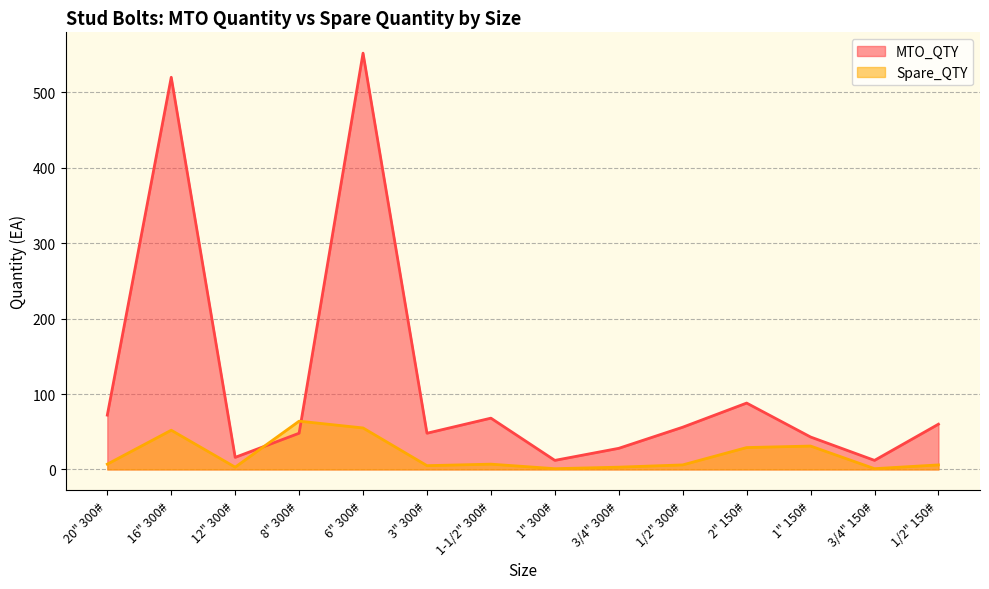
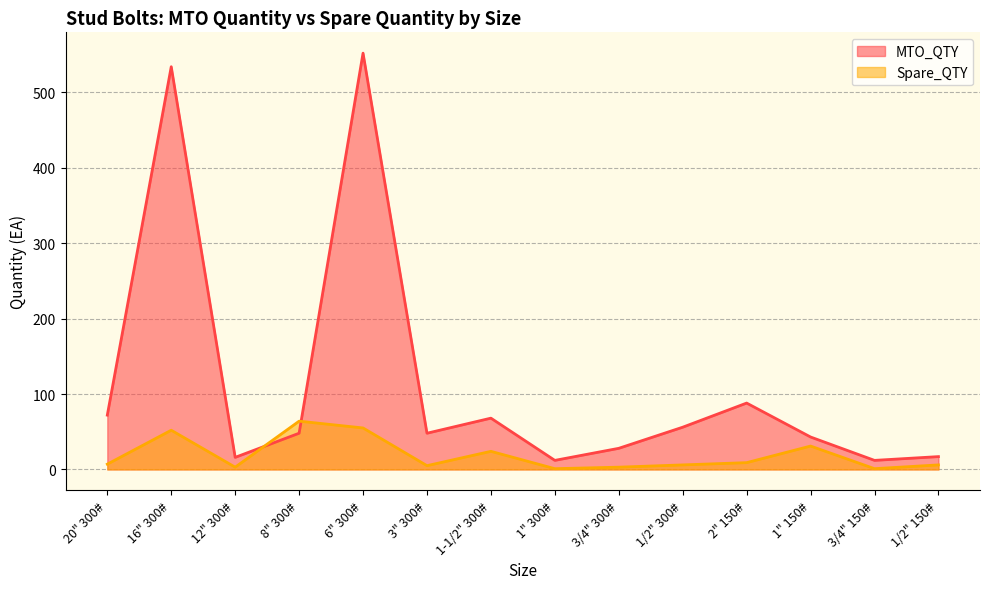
  {
    "MTO_QTY": {
      "20\" 300#": 70,
-     "16\" 300#": 520,
+     "16\" 300#": 530,
      "12\" 300#": 20,
      "8\" 300#": 50,
      "6\" 300#": 550,
      "3\" 300#": 50,
      "1-1/2\" 300#": 70,
      "1\" 300#": 10,
      "3/4\" 300#": 30,
      "1/2\" 300#": 60,
      "2\" 150#": 90,
      "1\" 150#": 40,
      "3/4\" 150#": 10,
-     "1/2\" 150#": 60
+     "1/2\" 150#": 20
    },
    "Spare_QTY": {
      "20\" 300#": 10,
      "16\" 300#": 50,
      "12\" 300#": 0,
      "8\" 300#": 60,
      "6\" 300#": 60,
      "3\" 300#": 10,
-     "1-1/2\" 300#": 10,
+     "1-1/2\" 300#": 20,
      "1\" 300#": 0,
      "3/4\" 300#": 0,
      "1/2\" 300#": 10,
-     "2\" 150#": 30,
+     "2\" 150#": 10,
      "1\" 150#": 30,
      "3/4\" 150#": 0,
      "1/2\" 150#": 10
    }
  }
